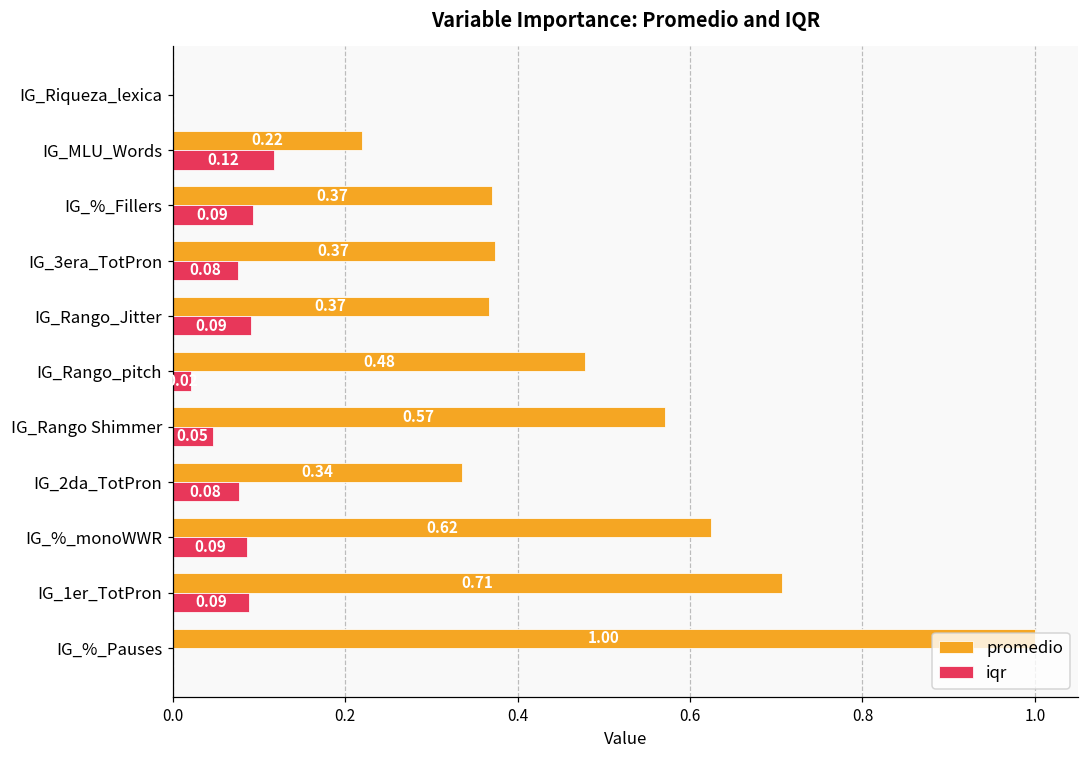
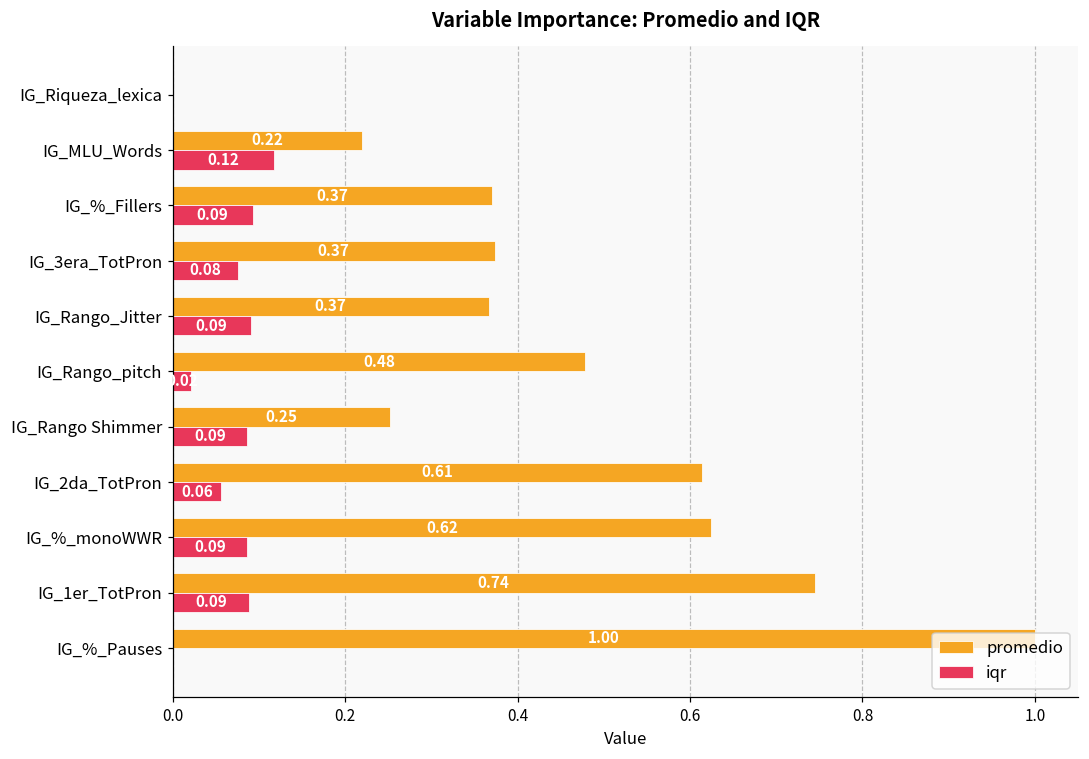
  {
    "promedio": {
      "IG_MLU_Words": 0.22,
      "IG_%_Fillers": 0.37,
      "IG_3era_TotPron": 0.37,
      "IG_Rango_Jitter": 0.37,
      "IG_Rango_pitch": 0.48,
-     "IG_Rango Shimmer": 0.57,
-     "IG_2da_TotPron": 0.34,
+     "IG_Rango Shimmer": 0.25,
+     "IG_2da_TotPron": 0.61,
      "IG_%_monoWWR": 0.62,
-     "IG_1er_TotPron": 0.71
+     "IG_1er_TotPron": 0.74
    },
    "iqr": {
      "IG_MLU_Words": 0.12,
      "IG_%_Fillers": 0.09,
      "IG_3era_TotPron": 0.08,
      "IG_Rango_Jitter": 0.09,
      "IG_Rango_pitch": 0.02,
-     "IG_Rango Shimmer": 0.05,
-     "IG_2da_TotPron": 0.08,
+     "IG_Rango Shimmer": 0.09,
+     "IG_2da_TotPron": 0.06,
      "IG_%_monoWWR": 0.09,
      "IG_1er_TotPron": 0.09
    }
  }
